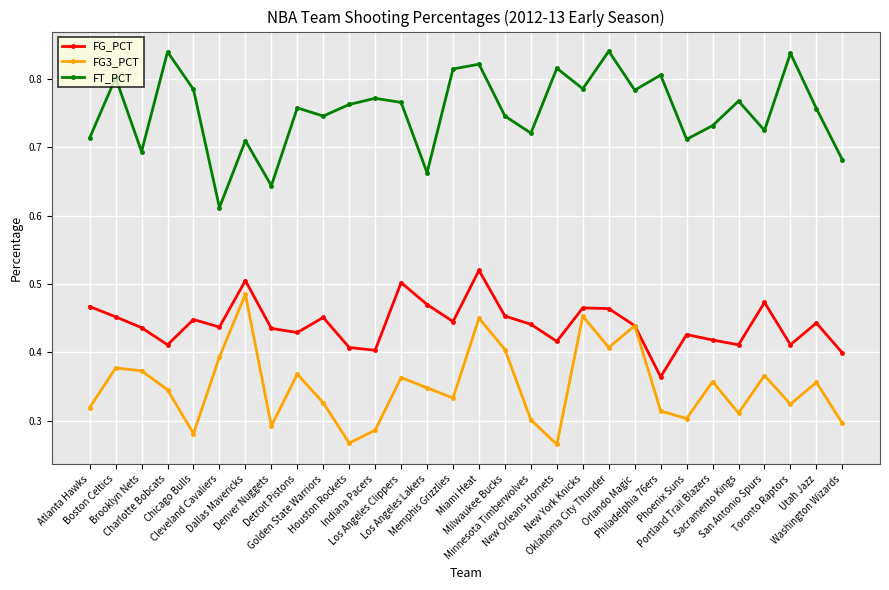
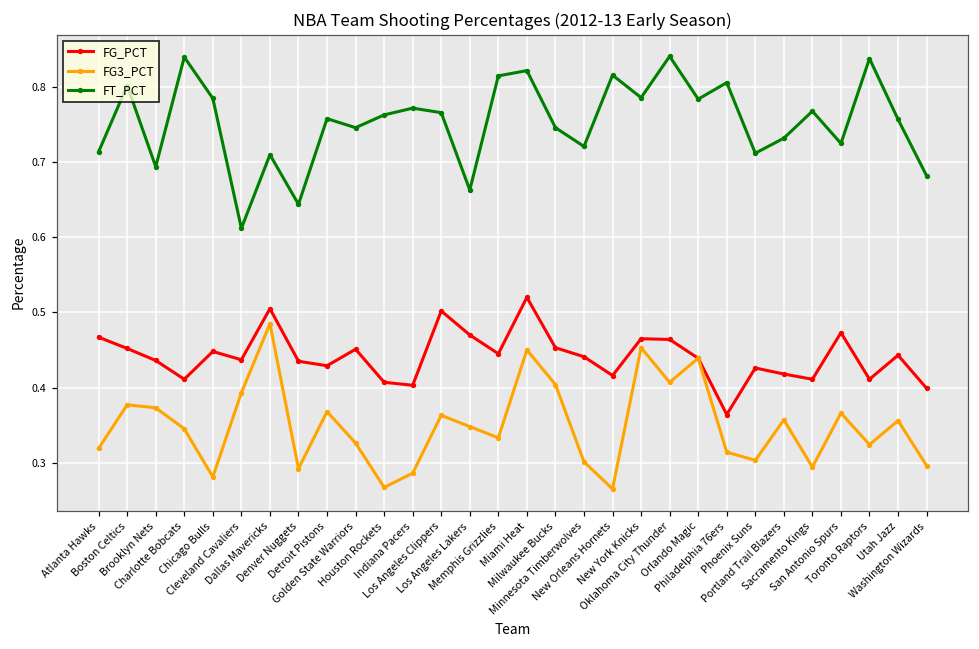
  {
    "FG_PCT": {
      "Atlanta Hawks": 0.47,
      "Boston Celtics": 0.45,
      "Brooklyn Nets": 0.44,
      "Charlotte Bobcats": 0.41,
      "Chicago Bulls": 0.45,
      "Cleveland Cavaliers": 0.44,
      "Dallas Mavericks": 0.51,
      "Denver Nuggets": 0.44,
      "Detroit Pistons": 0.43,
      "Golden State Warriors": 0.45,
      "Houston Rockets": 0.41,
      "Indiana Pacers": 0.40,
      "Los Angeles Clippers": 0.50,
      "Los Angeles Lakers": 0.47,
      "Memphis Grizzlies": 0.45,
      "Miami Heat": 0.52,
      "Milwaukee Bucks": 0.45,
      "Minnesota Timberwolves": 0.44,
      "New Orleans Hornets": 0.42,
      "New York Knicks": 0.47,
      "Oklahoma City Thunder": 0.46,
      "Philadelphia 76ers": 0.36,
      "Phoenix Suns": 0.43,
      "Portland Trail Blazers": 0.42,
      "Sacramento Kings": 0.41,
      "San Antonio Spurs": 0.47,
      "Toronto Raptors": 0.41,
      "Utah Jazz": 0.44,
      "Washington Wizards": 0.40
    },
    "FG3_PCT": {
      "Atlanta Hawks": 0.32,
      "Boston Celtics": 0.38,
      "Brooklyn Nets": 0.37,
      "Charlotte Bobcats": 0.35,
      "Chicago Bulls": 0.28,
      "Cleveland Cavaliers": 0.39,
      "Dallas Mavericks": 0.49,
      "Denver Nuggets": 0.29,
      "Detroit Pistons": 0.37,
      "Golden State Warriors": 0.33,
      "Houston Rockets": 0.27,
      "Indiana Pacers": 0.29,
      "Los Angeles Clippers": 0.36,
      "Los Angeles Lakers": 0.35,
      "Memphis Grizzlies": 0.33,
      "Miami Heat": 0.45,
      "Milwaukee Bucks": 0.40,
      "Minnesota Timberwolves": 0.30,
      "New Orleans Hornets": 0.27,
      "New York Knicks": 0.45,
      "Oklahoma City Thunder": 0.41,
      "Philadelphia 76ers": 0.31,
      "Phoenix Suns": 0.30,
      "Portland Trail Blazers": 0.36,
-     "Sacramento Kings": 0.31,
+     "Sacramento Kings": 0.29,
      "San Antonio Spurs": 0.37,
      "Toronto Raptors": 0.32,
      "Utah Jazz": 0.36,
      "Washington Wizards": 0.30
    },
    "FT_PCT": {
      "Atlanta Hawks": 0.71,
      "Brooklyn Nets": 0.69,
      "Charlotte Bobcats": 0.84,
      "Chicago Bulls": 0.79,
      "Cleveland Cavaliers": 0.61,
      "Dallas Mavericks": 0.71,
      "Denver Nuggets": 0.64,
      "Detroit Pistons": 0.76,
      "Golden State Warriors": 0.75,
      "Houston Rockets": 0.76,
      "Indiana Pacers": 0.77,
      "Los Angeles Clippers": 0.77,
      "Los Angeles Lakers": 0.66,
      "Memphis Grizzlies": 0.82,
      "Miami Heat": 0.82,
      "Milwaukee Bucks": 0.75,
      "Minnesota Timberwolves": 0.72,
      "New Orleans Hornets": 0.82,
      "New York Knicks": 0.79,
      "Oklahoma City Thunder": 0.84,
      "Orlando Magic": 0.78,
      "Philadelphia 76ers": 0.81,
      "Phoenix Suns": 0.71,
      "Portland Trail Blazers": 0.73,
      "Sacramento Kings": 0.77,
      "San Antonio Spurs": 0.73,
      "Toronto Raptors": 0.84,
      "Utah Jazz": 0.76,
      "Washington Wizards": 0.68
    }
  }
